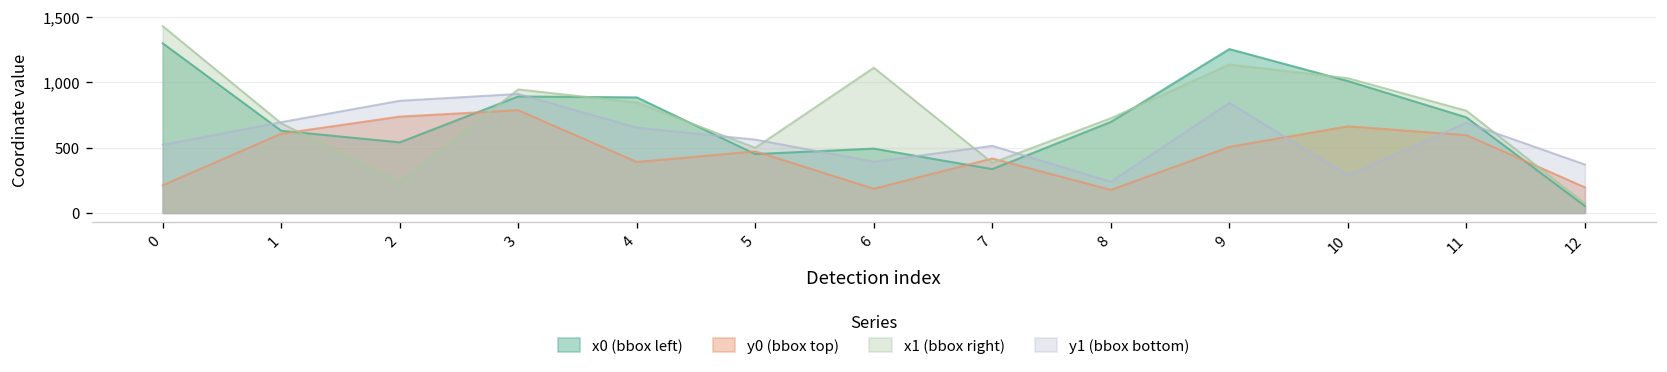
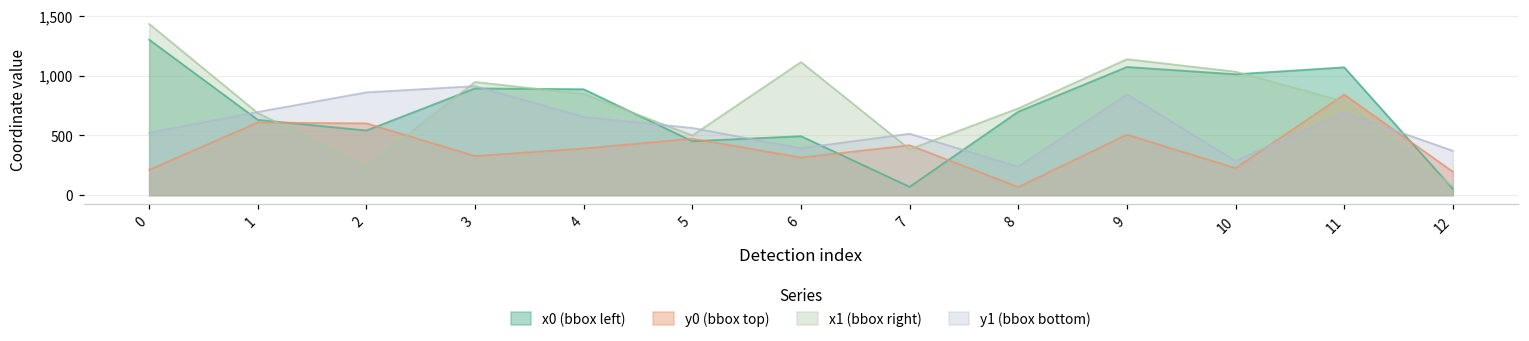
  {
    "x0 (bbox left)": {
      "0": "1,300",
      "2": "540",
      "4": "890",
      "6": "490",
-     "7": "340",
+     "7": "70",
      "8": "700",
-     "9": "1,260",
-     "11": "730"
+     "9": "1,070",
+     "11": "1,070"
    },
    "y0 (bbox top)": {
      "0": "210",
-     "2": "740",
-     "3": "790",
+     "2": "600",
+     "3": "330",
      "4": "390",
-     "6": "190",
+     "6": "310",
      "7": "420",
-     "8": "180",
+     "8": "70",
      "9": "510",
-     "10": "660",
-     "11": "600",
+     "10": "230",
+     "11": "840",
      "12": "200"
    }
  }
